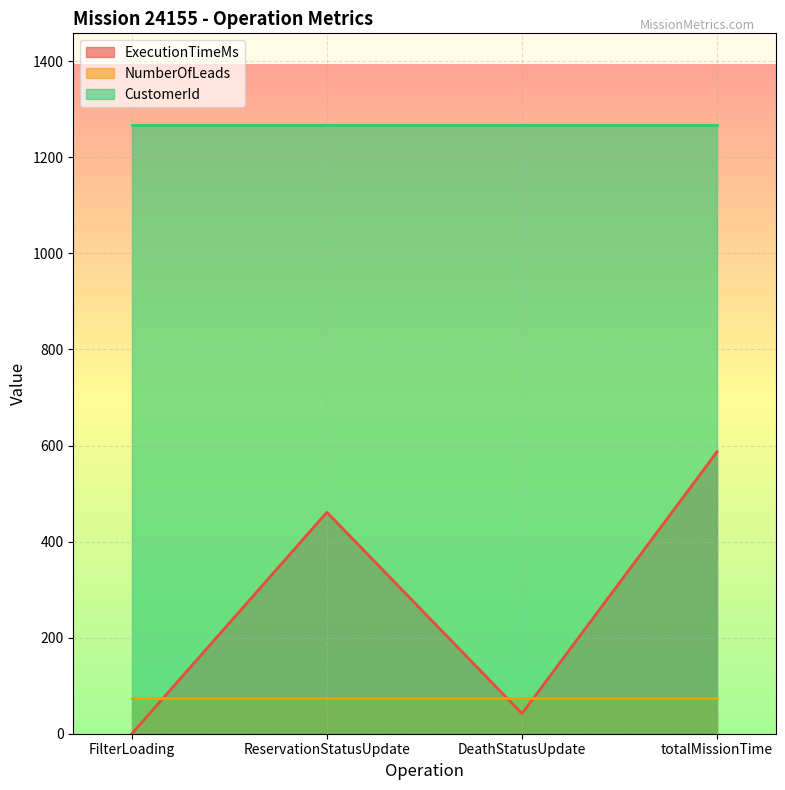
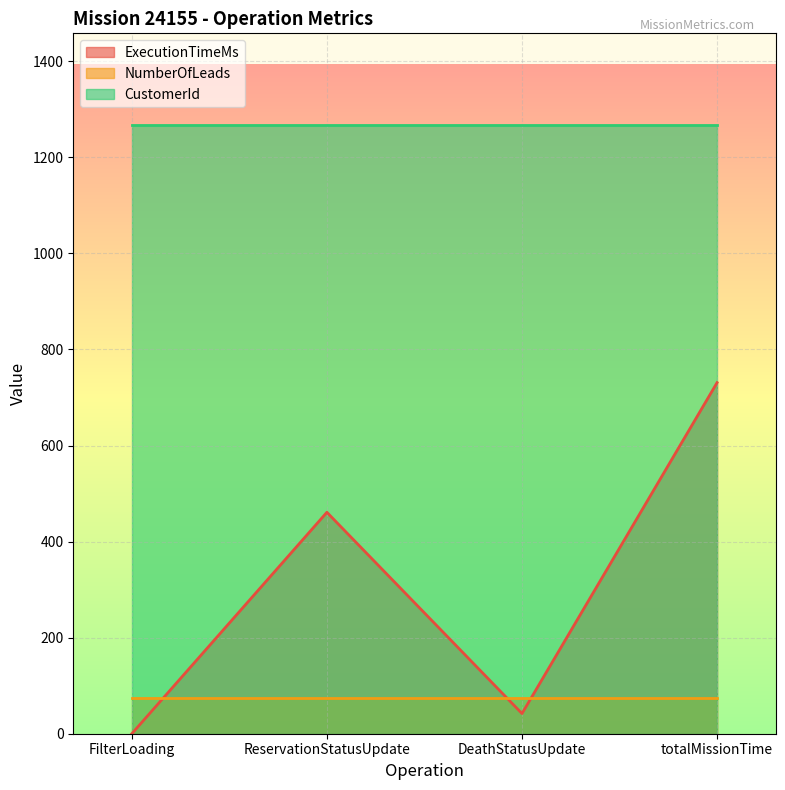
  {
    "ExecutionTimeMs": {
      "FilterLoading": 0,
      "ReservationStatusUpdate": 460,
      "DeathStatusUpdate": 40,
-     "totalMissionTime": 590
+     "totalMissionTime": 730
    },
    "NumberOfLeads": {
      "FilterLoading": 70,
      "ReservationStatusUpdate": 70,
      "DeathStatusUpdate": 70,
      "totalMissionTime": 70
    },
    "CustomerId": {
      "FilterLoading": 1270,
      "ReservationStatusUpdate": 1270,
      "DeathStatusUpdate": 1270,
      "totalMissionTime": 1270
    }
  }
